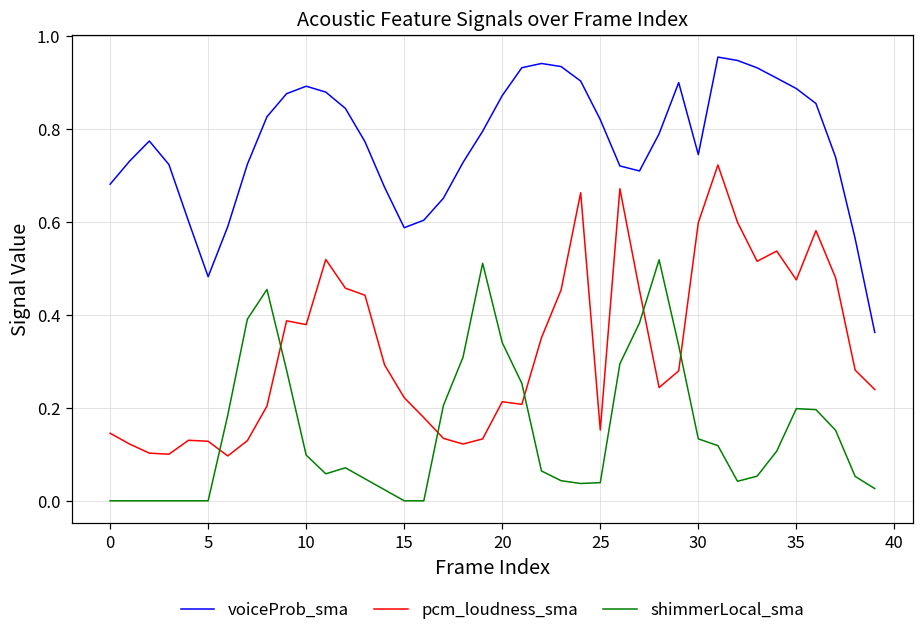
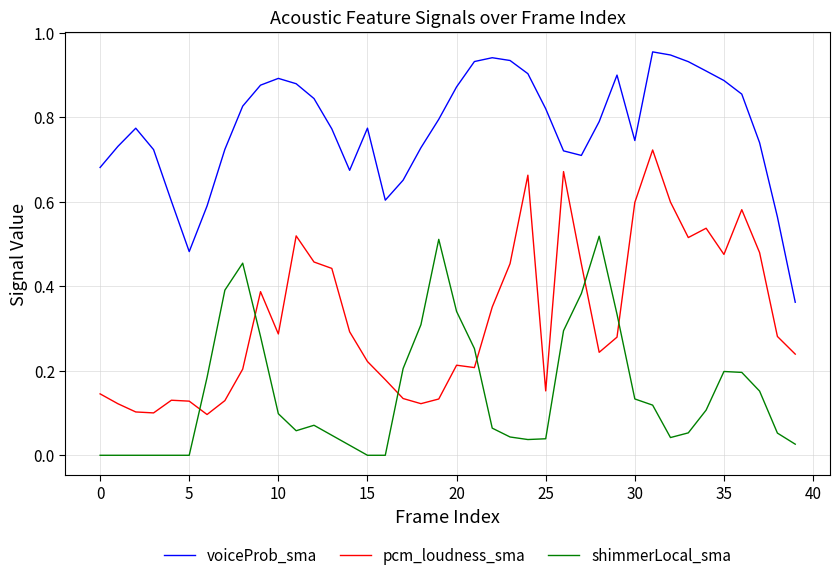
  {
    "voiceProb_sma": {
      "0": 0.68,
      "5": 0.48,
      "10": 0.89,
-     "15": 0.59,
+     "15": 0.77,
      "20": 0.87,
      "25": 0.82,
      "30": 0.75,
      "35": 0.89
    },
    "pcm_loudness_sma": {
      "0": 0.15,
      "5": 0.13,
-     "10": 0.38,
+     "10": 0.29,
      "15": 0.22,
      "20": 0.21,
      "25": 0.15,
      "30": 0.60,
      "35": 0.48
    },
    "shimmerLocal_sma": {
      "0": 0.00,
      "5": 0.00,
      "10": 0.10,
      "15": 0.00,
      "20": 0.34,
      "25": 0.04,
      "30": 0.13,
      "35": 0.20
    }
  }
